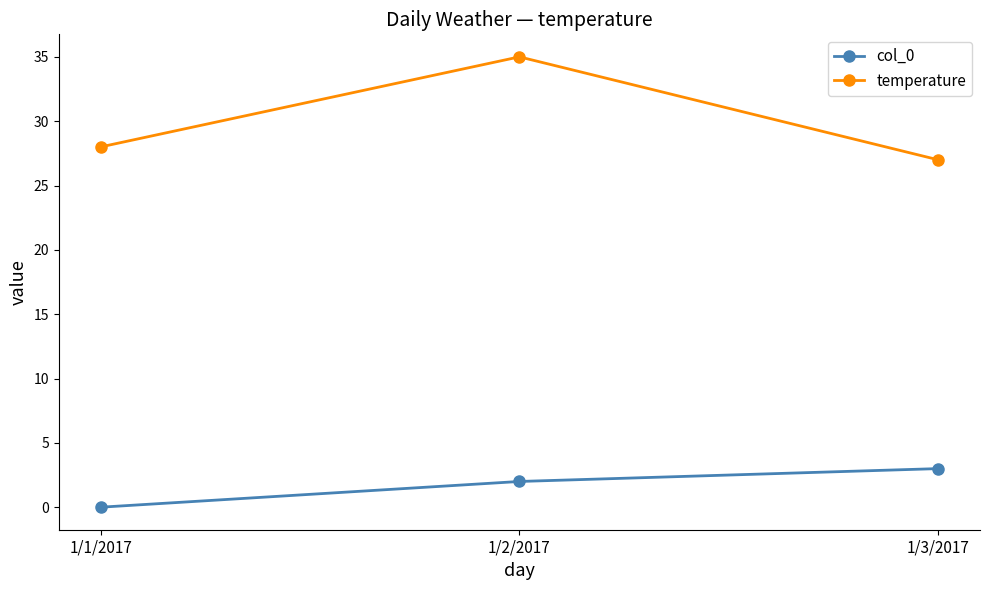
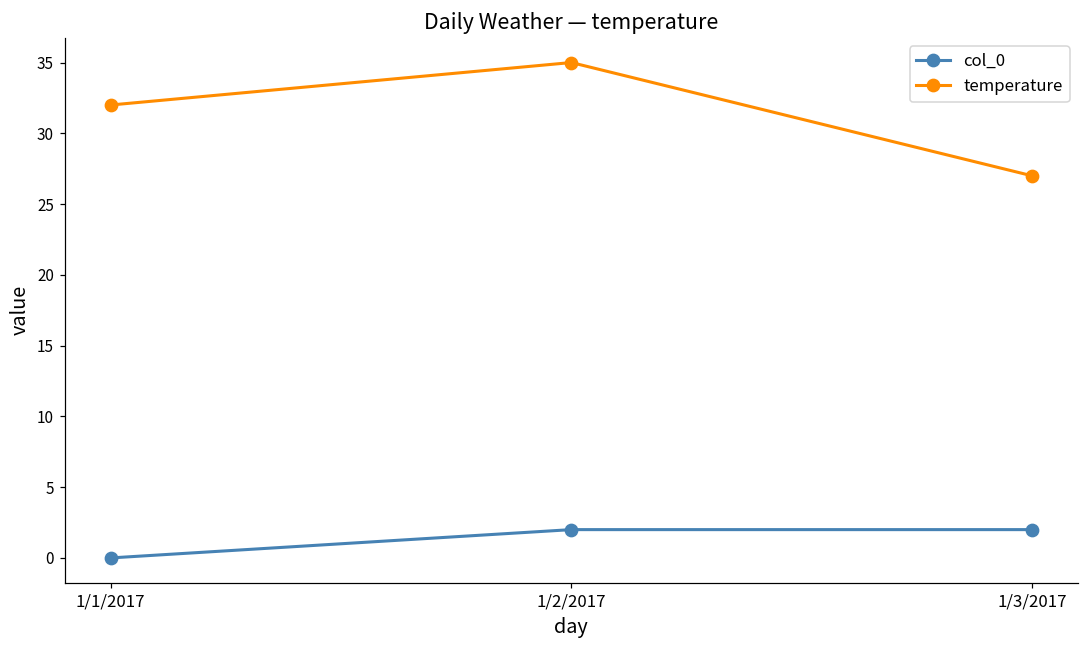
  {
    "col_0": {
      "1/1/2017": 0,
      "1/2/2017": 2,
-     "1/3/2017": 3
+     "1/3/2017": 2
    },
    "temperature": {
-     "1/1/2017": 28,
+     "1/1/2017": 32,
      "1/2/2017": 35,
      "1/3/2017": 27
    }
  }
